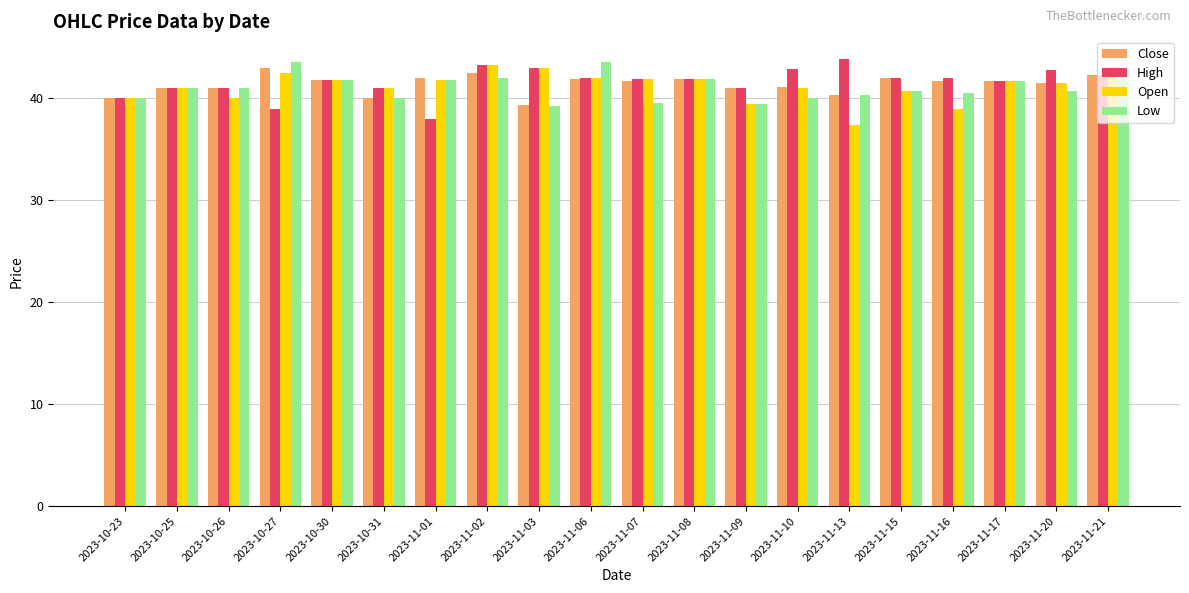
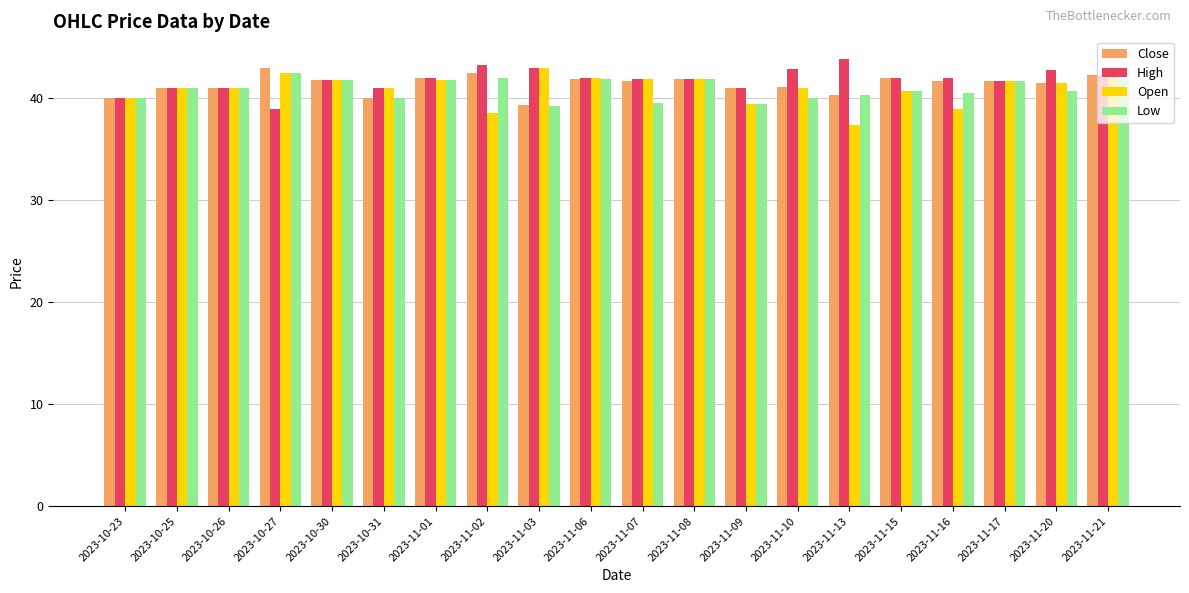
  {
    "Close": {
      "2023-10-23": 40.0,
      "2023-10-25": 41.0,
      "2023-10-26": 41.0,
      "2023-10-27": 43.0,
      "2023-10-30": 41.8,
      "2023-10-31": 40.0,
      "2023-11-01": 42.0,
      "2023-11-02": 42.5,
      "2023-11-03": 39.4,
      "2023-11-06": 42.0,
      "2023-11-07": 41.7,
      "2023-11-08": 41.9,
      "2023-11-09": 41.0,
      "2023-11-10": 41.2,
      "2023-11-13": 40.3,
      "2023-11-15": 42.0,
      "2023-11-16": 41.8,
      "2023-11-17": 41.8,
      "2023-11-20": 41.5,
      "2023-11-21": 42.3
    },
    "High": {
      "2023-10-23": 40,
      "2023-10-25": 41,
      "2023-10-26": 41,
      "2023-10-27": 39,
      "2023-10-30": 42,
      "2023-10-31": 41,
-     "2023-11-01": 38,
+     "2023-11-01": 42,
      "2023-11-02": 43.3,
      "2023-11-03": 43,
      "2023-11-06": 42,
      "2023-11-07": 42,
      "2023-11-08": 42,
      "2023-11-09": 41,
      "2023-11-10": 43,
      "2023-11-13": 44,
      "2023-11-15": 42,
      "2023-11-16": 42,
      "2023-11-17": 41.8,
      "2023-11-20": 42.8
    },
    "Open": {
      "2023-10-23": 40.0,
      "2023-10-25": 41.0,
-     "2023-10-26": 40,
+     "2023-10-26": 41,
      "2023-10-27": 42.5,
      "2023-10-30": 41.8,
      "2023-10-31": 41.0,
      "2023-11-01": 41.8,
-     "2023-11-02": 43.3,
+     "2023-11-02": 38.6,
      "2023-11-03": 43.0,
      "2023-11-06": 42.0,
      "2023-11-07": 42.0,
      "2023-11-08": 42.0,
      "2023-11-09": 39.5,
      "2023-11-10": 41.0,
      "2023-11-13": 37.4,
      "2023-11-15": 40.7,
      "2023-11-16": 39.0,
      "2023-11-17": 41.8,
      "2023-11-20": 41.5
    },
    "Low": {
      "2023-10-23": 40.0,
      "2023-10-25": 41.0,
      "2023-10-26": 41.0,
-     "2023-10-27": 43.6,
+     "2023-10-27": 42.5,
      "2023-10-30": 41.8,
      "2023-10-31": 40.0,
      "2023-11-01": 41.8,
      "2023-11-02": 42.0,
      "2023-11-03": 39.3,
-     "2023-11-06": 43.6,
+     "2023-11-06": 42.0,
      "2023-11-07": 39.6,
      "2023-11-08": 41.9,
      "2023-11-09": 39.5,
      "2023-11-10": 40.0,
      "2023-11-13": 40.3,
      "2023-11-15": 40.7,
      "2023-11-16": 40.5,
      "2023-11-17": 41.8,
      "2023-11-20": 40.8
    }
  }
